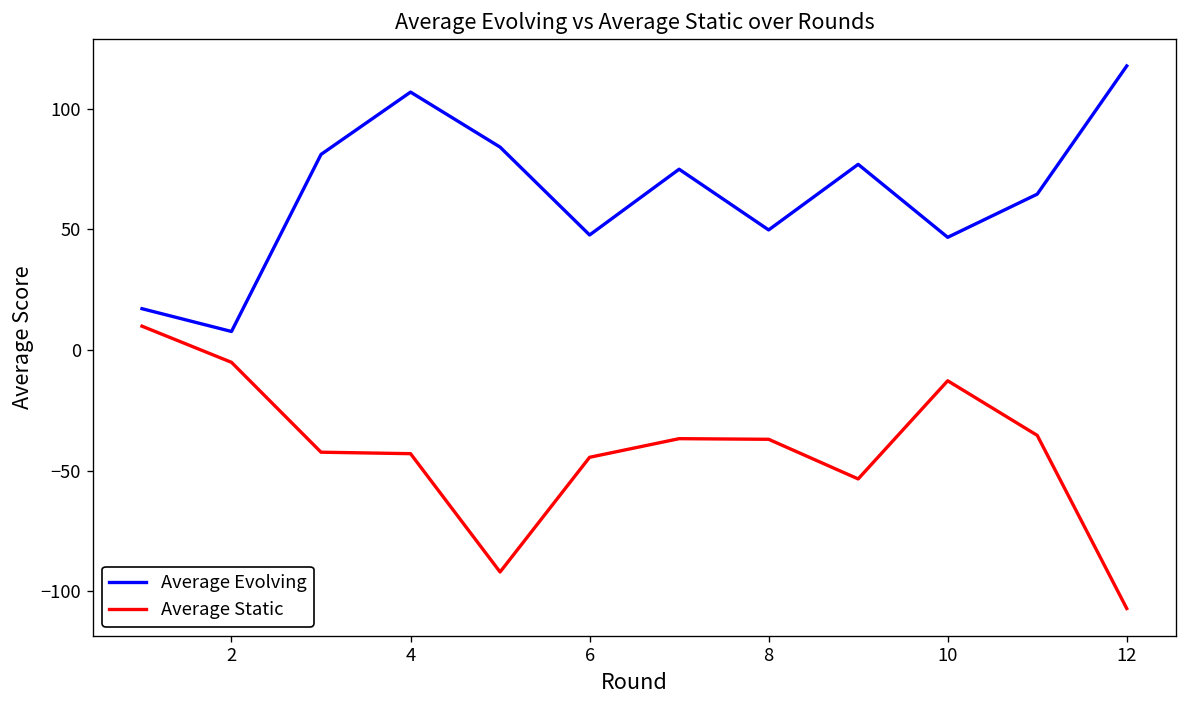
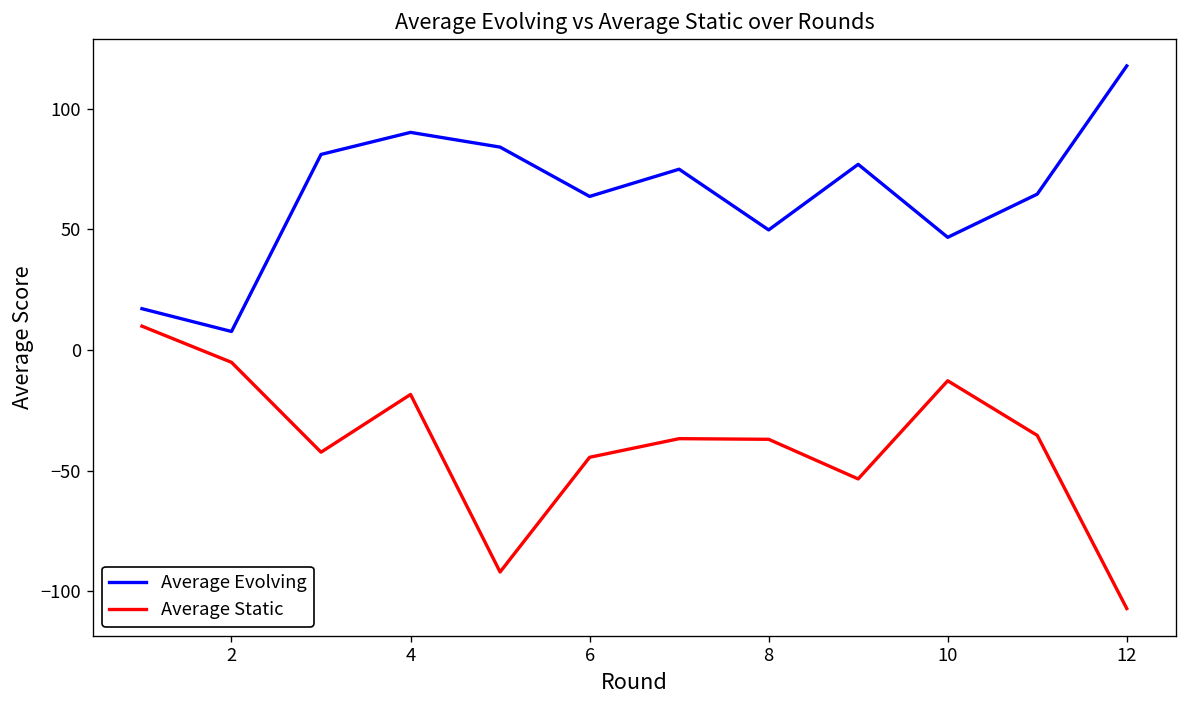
  {
    "Average Evolving": {
      "2": 8,
-     "4": 107,
-     "6": 48,
+     "4": 90,
+     "6": 64,
      "8": 50,
      "10": 47,
      "12": 118
    },
    "Average Static": {
      "2": -5,
-     "4": -43,
+     "4": -18,
      "6": -45,
      "8": -37,
      "10": -13,
      "12": -107
    }
  }
